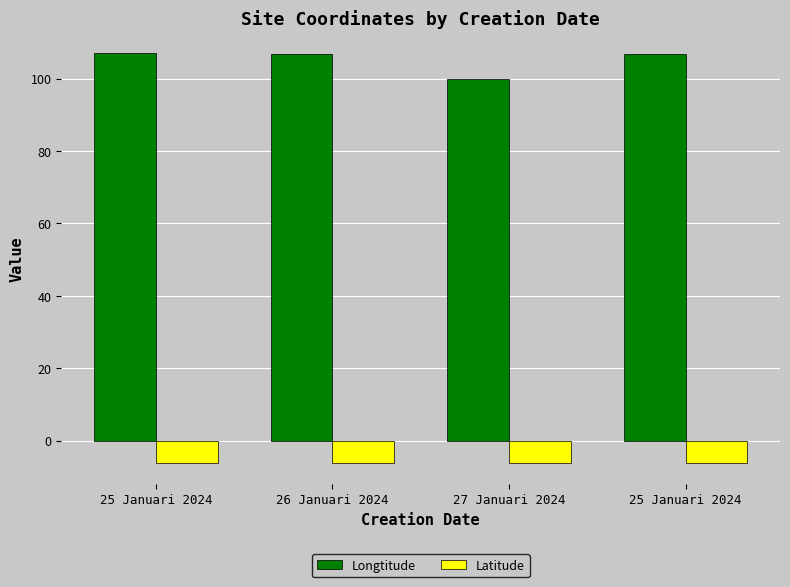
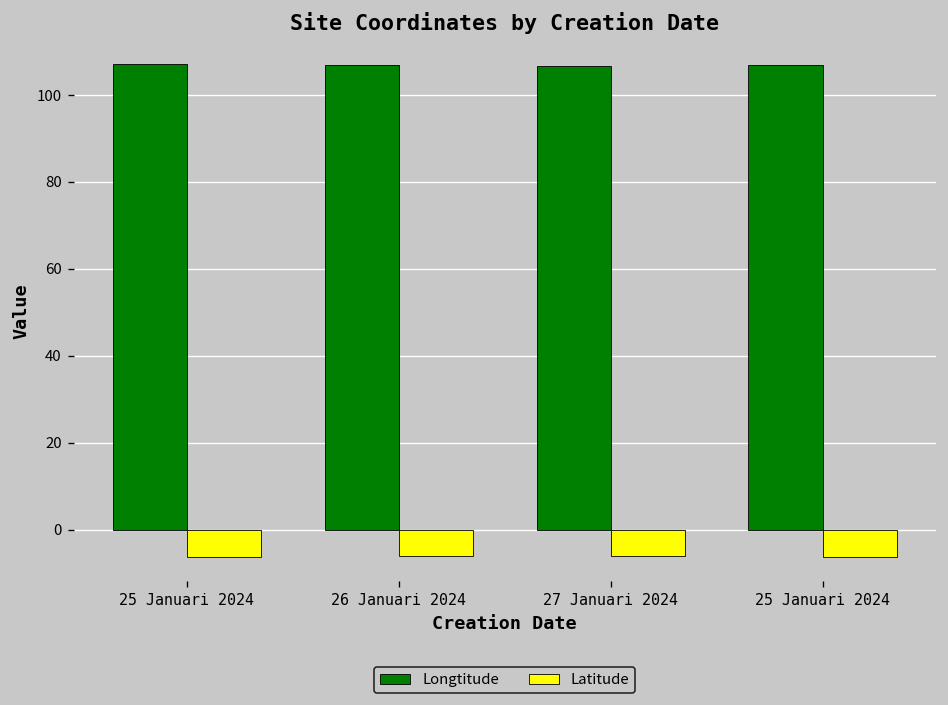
  {
    "Longtitude": {
      "26 Januari 2024": 107,
-     "27 Januari 2024": 100
+     "27 Januari 2024": 107
    },
    "Latitude": {
      "26 Januari 2024": -6,
      "27 Januari 2024": -6
    }
  }
